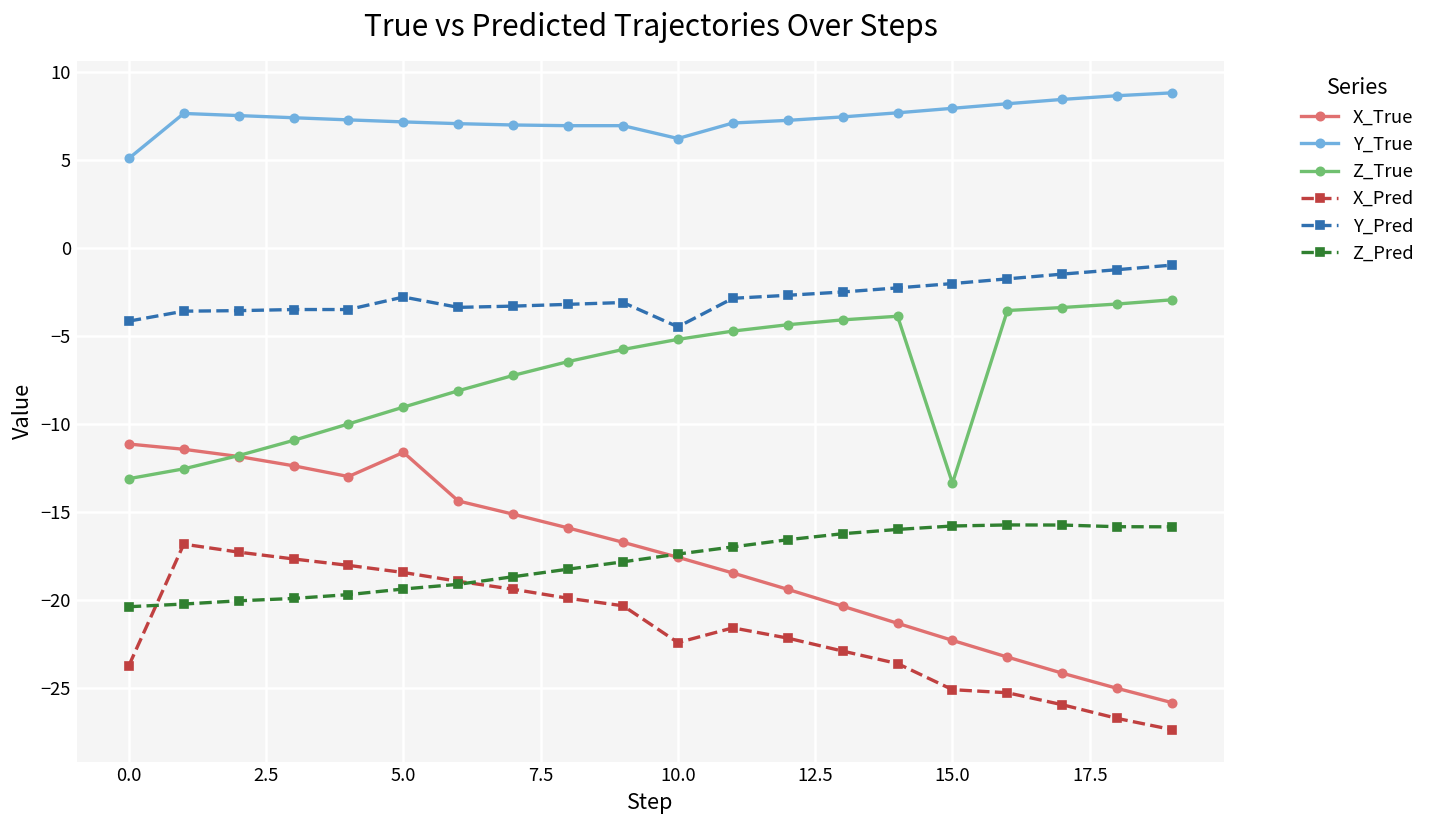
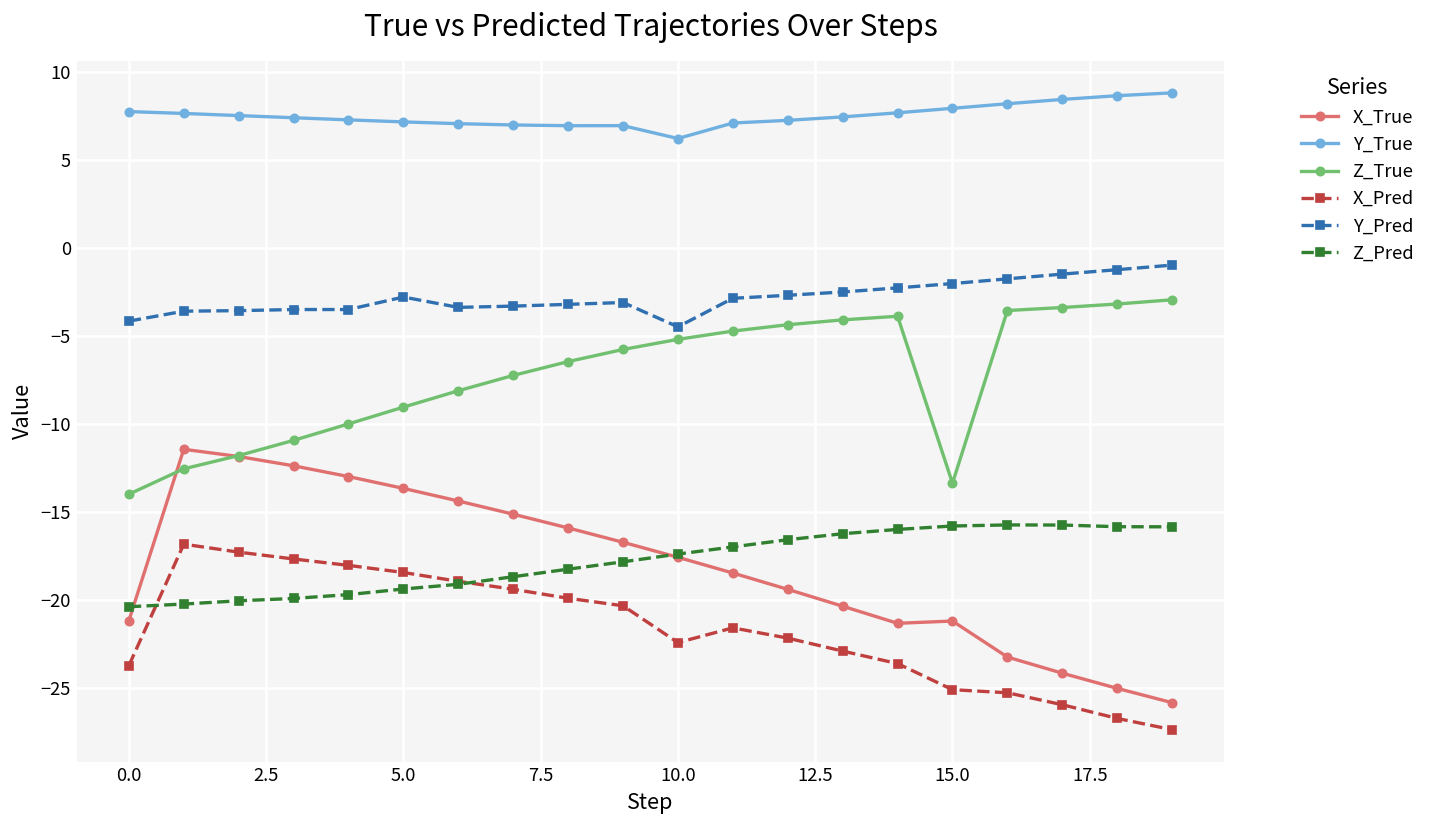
  {
    "X_True": {
-     "0.0": -11.1,
-     "5.0": -11.6,
+     "0.0": -21.2,
+     "5.0": -13.6,
      "10.0": -17.6,
-     "15.0": -22.3
+     "15.0": -21.2
    },
    "Y_True": {
-     "0.0": 5.1,
+     "0.0": 7.8,
      "5.0": 7.2,
      "10.0": 6.2,
      "15.0": 8.0
    },
    "Z_True": {
-     "0.0": -13.1,
+     "0.0": -14.0,
      "5.0": -9.0,
      "10.0": -5.2,
      "15.0": -13.4
    },
    "X_Pred": {
      "0.0": -23.7,
      "5.0": -18.4,
      "10.0": -22.4,
      "15.0": -25.1
    },
    "Y_Pred": {
      "0.0": -4.1,
      "5.0": -2.8,
      "10.0": -4.5,
      "15.0": -2.0
    },
    "Z_Pred": {
      "0.0": -20.4,
      "5.0": -19.4,
      "10.0": -17.4,
      "15.0": -15.8
    }
  }
